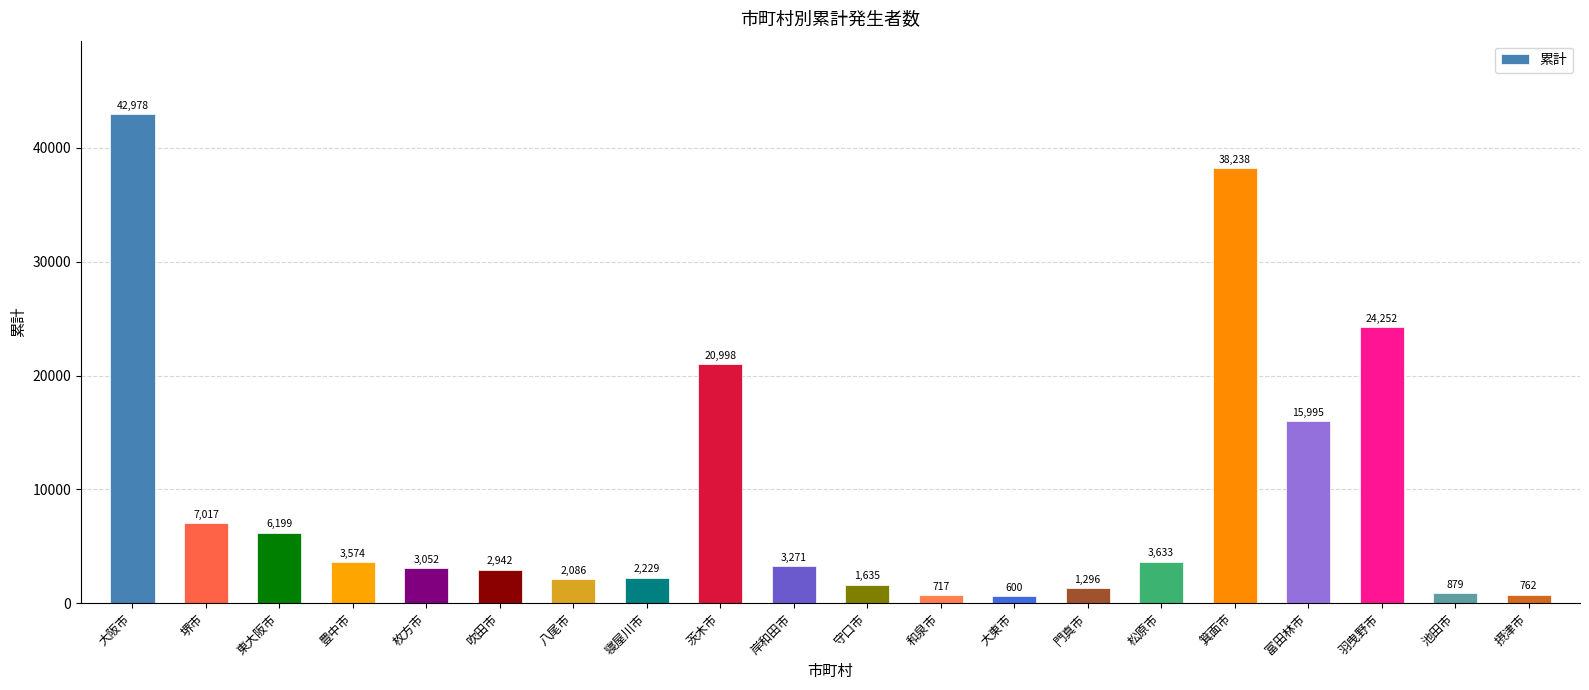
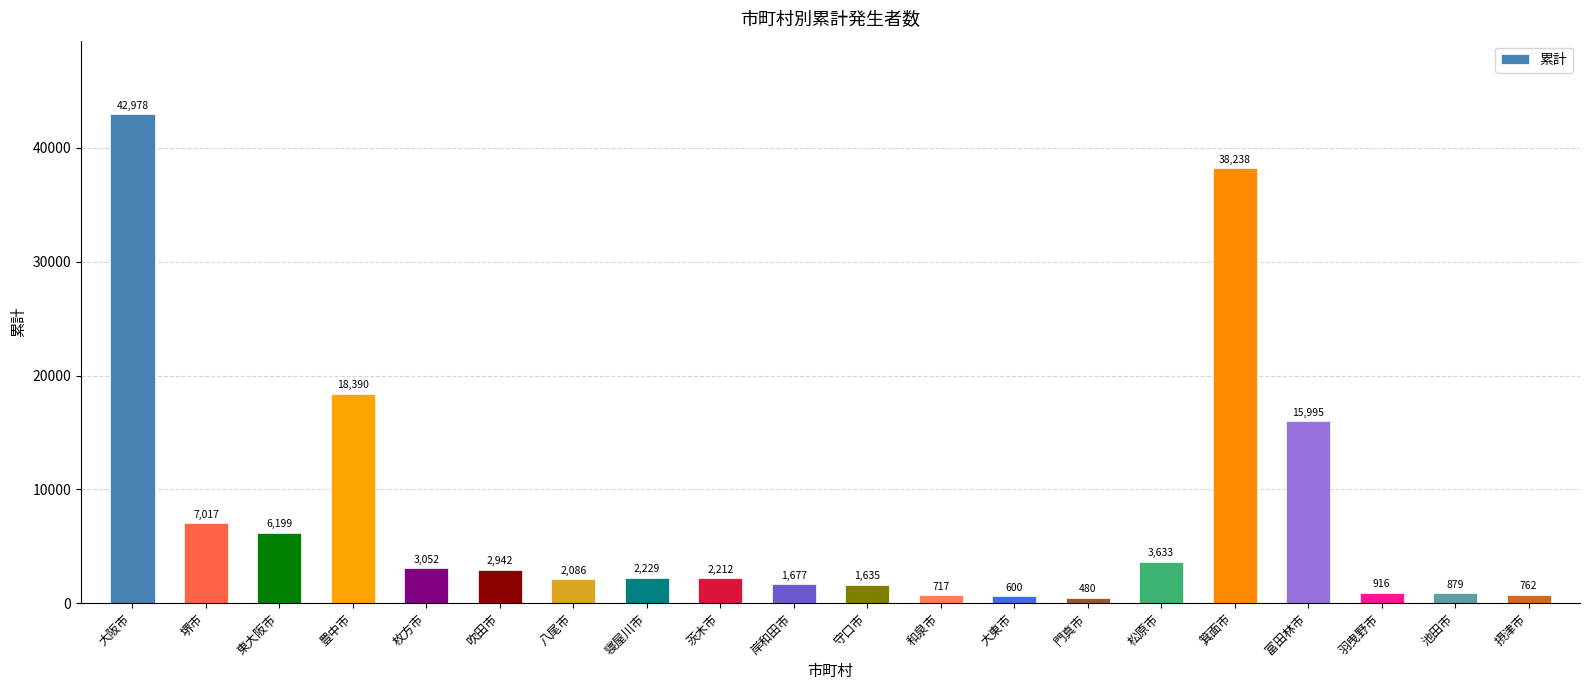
  {
    "大阪市": "42,978",
    "堺市": "7,017",
    "東大阪市": "6,199",
-   "豊中市": "3,574",
+   "豊中市": "18,390",
    "枚方市": "3,052",
    "吹田市": "2,942",
    "八尾市": "2,086",
    "寝屋川市": "2,229",
-   "茨木市": "20,998",
-   "岸和田市": "3,271",
+   "茨木市": "2,212",
+   "岸和田市": "1,677",
    "守口市": "1,635",
    "和泉市": "717",
    "大東市": "600",
-   "門真市": "1,296",
+   "門真市": "480",
    "松原市": "3,633",
    "箕面市": "38,238",
    "富田林市": "15,995",
-   "羽曳野市": "24,252",
+   "羽曳野市": "916",
    "池田市": "879",
    "摂津市": "762"
  }
